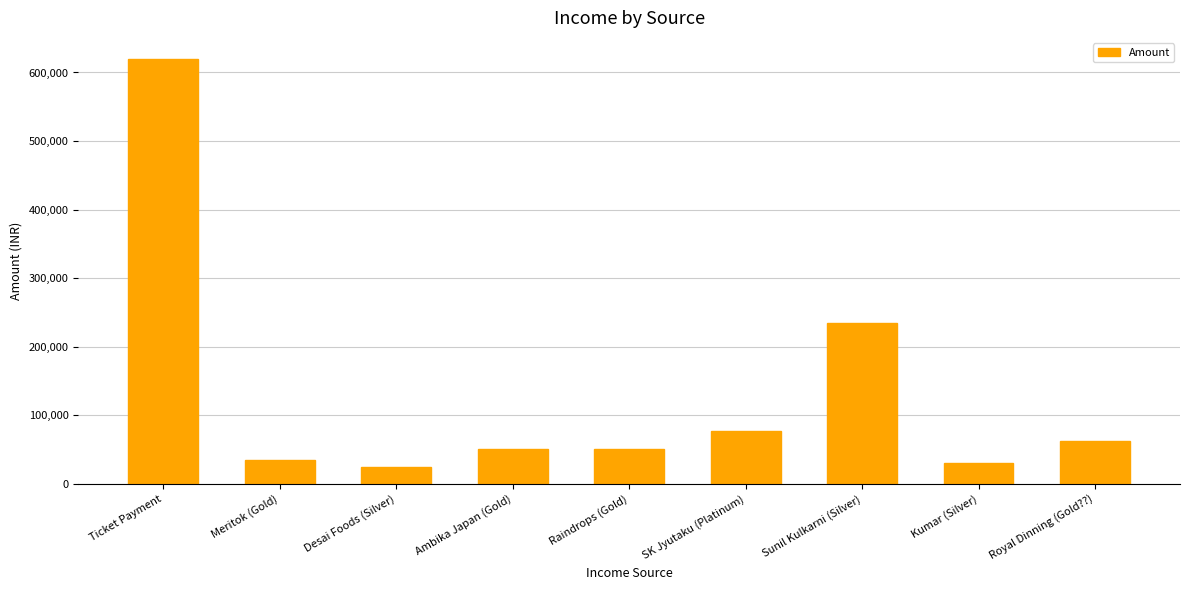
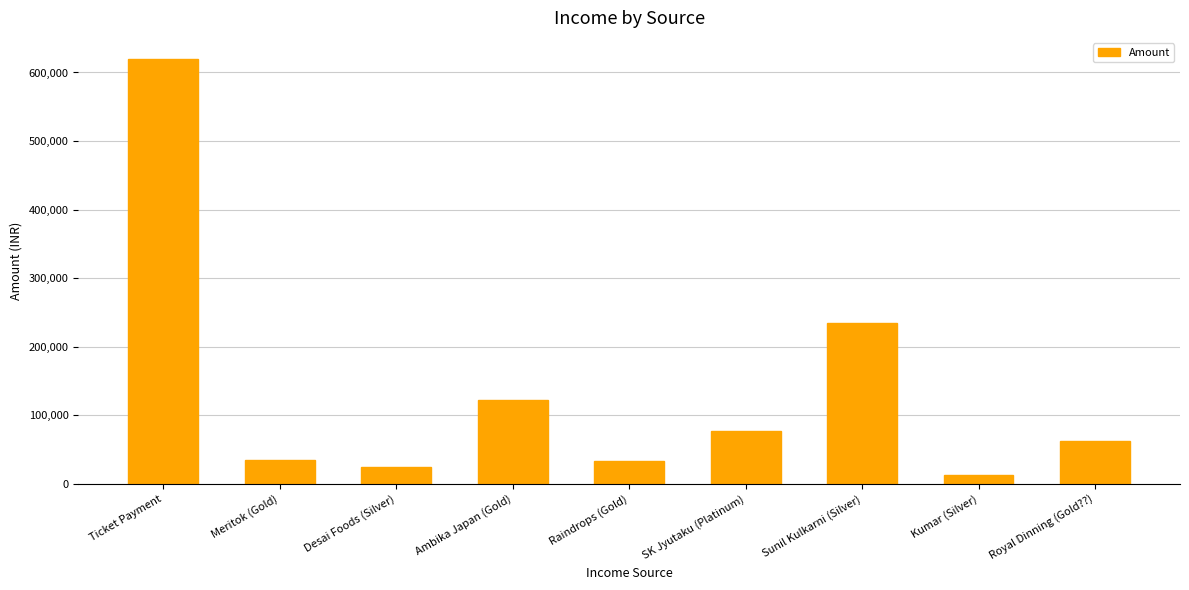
  {
    "Ticket Payment": "620,000",
    "Meritok (Gold)": "40,000",
    "Desai Foods (Silver)": "30,000",
-   "Ambika Japan (Gold)": "50,000",
-   "Raindrops (Gold)": "50,000",
+   "Ambika Japan (Gold)": "120,000",
+   "Raindrops (Gold)": "30,000",
    "SK Jyutaku (Platinum)": "80,000",
    "Sunil Kulkarni (Silver)": "230,000",
-   "Kumar (Silver)": "30,000",
+   "Kumar (Silver)": "10,000",
    "Royal Dinning (Gold??)": "60,000"
  }
